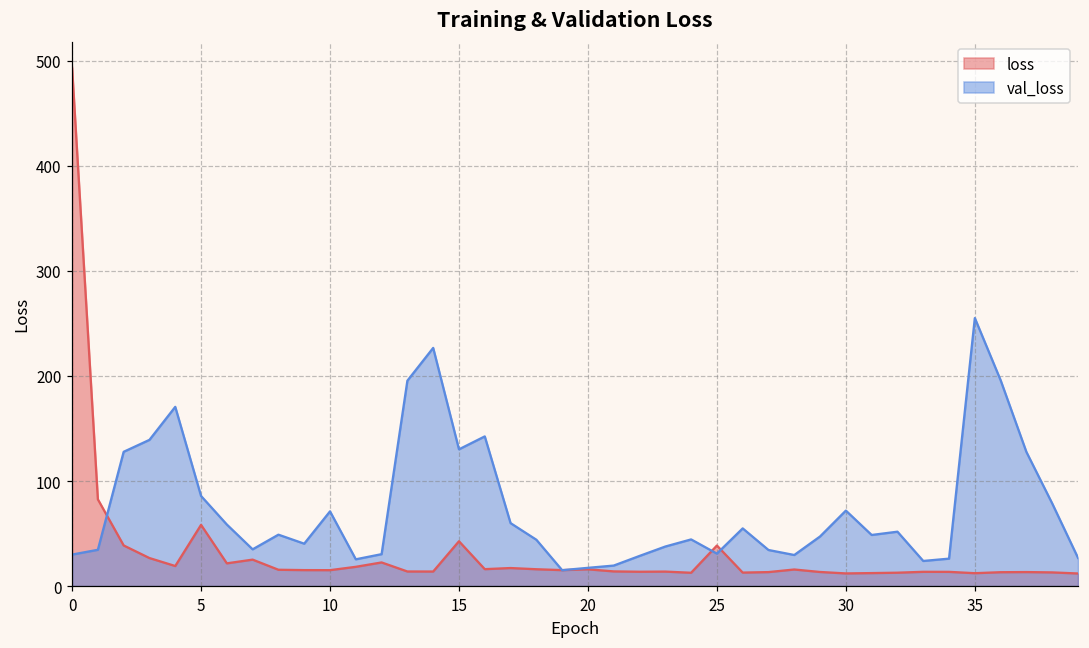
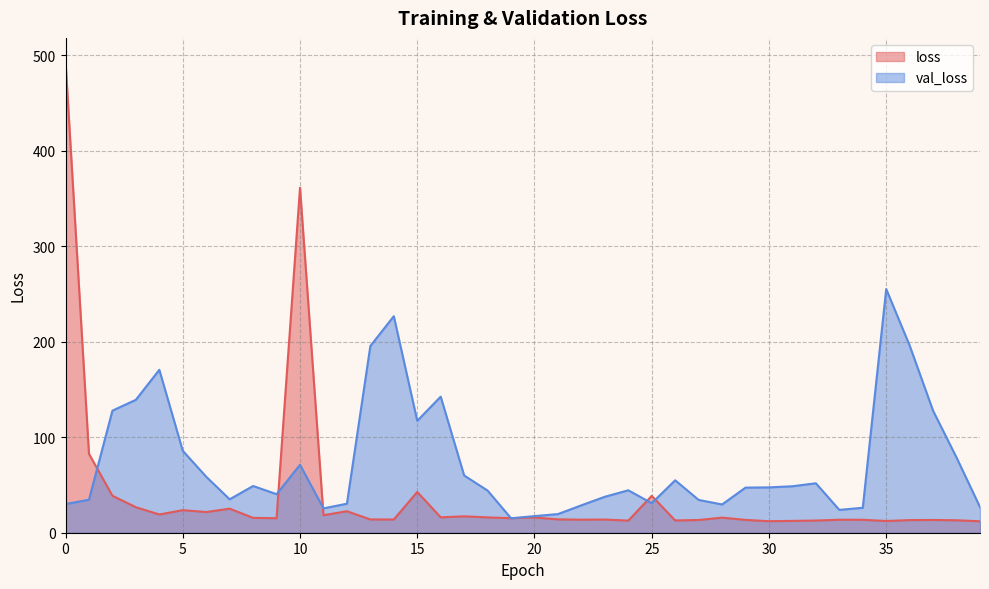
  {
    "loss": {
      "0": 490,
-     "5": 60,
-     "10": 20,
+     "5": 20,
+     "10": 360,
      "15": 40,
      "25": 40,
      "30": 10,
      "35": 10
    },
    "val_loss": {
      "0": 30,
      "5": 90,
      "10": 70,
-     "15": 130,
+     "15": 120,
      "25": 30,
-     "30": 70,
+     "30": 50,
      "35": 260
    }
  }
